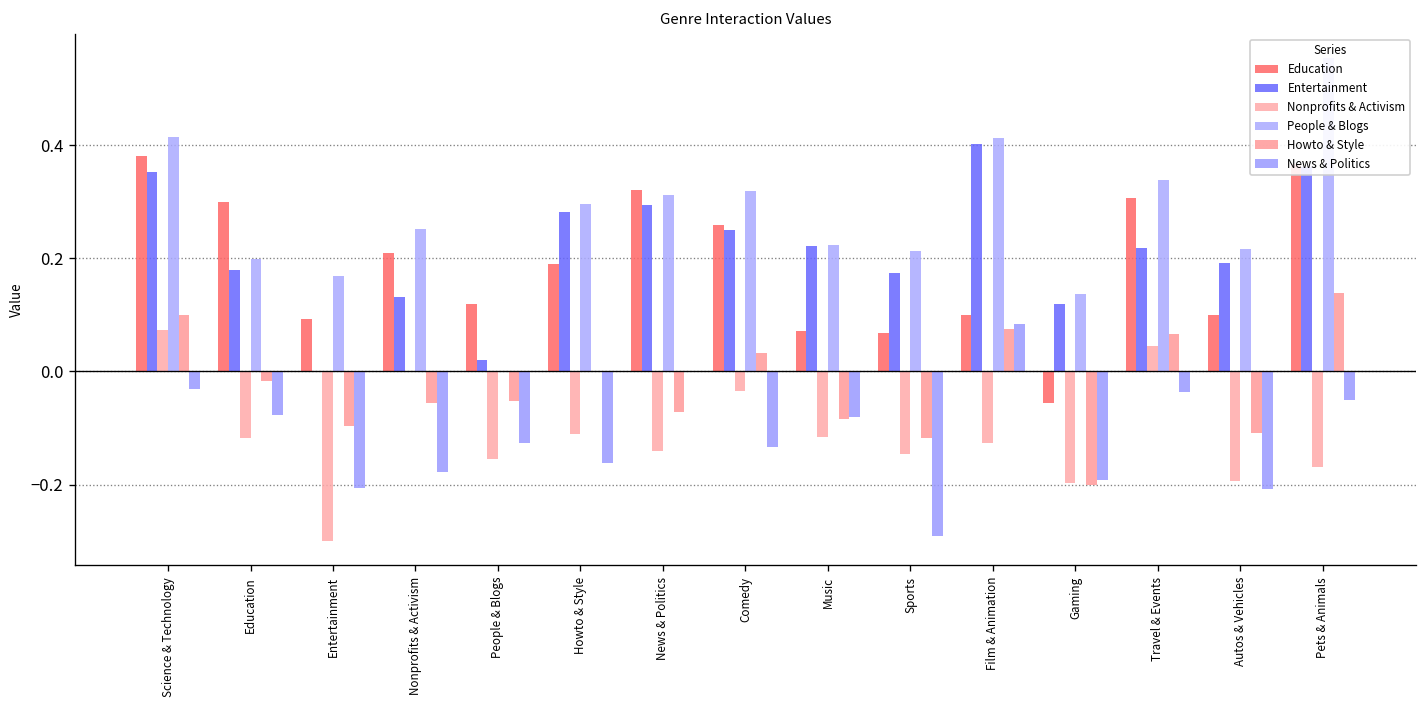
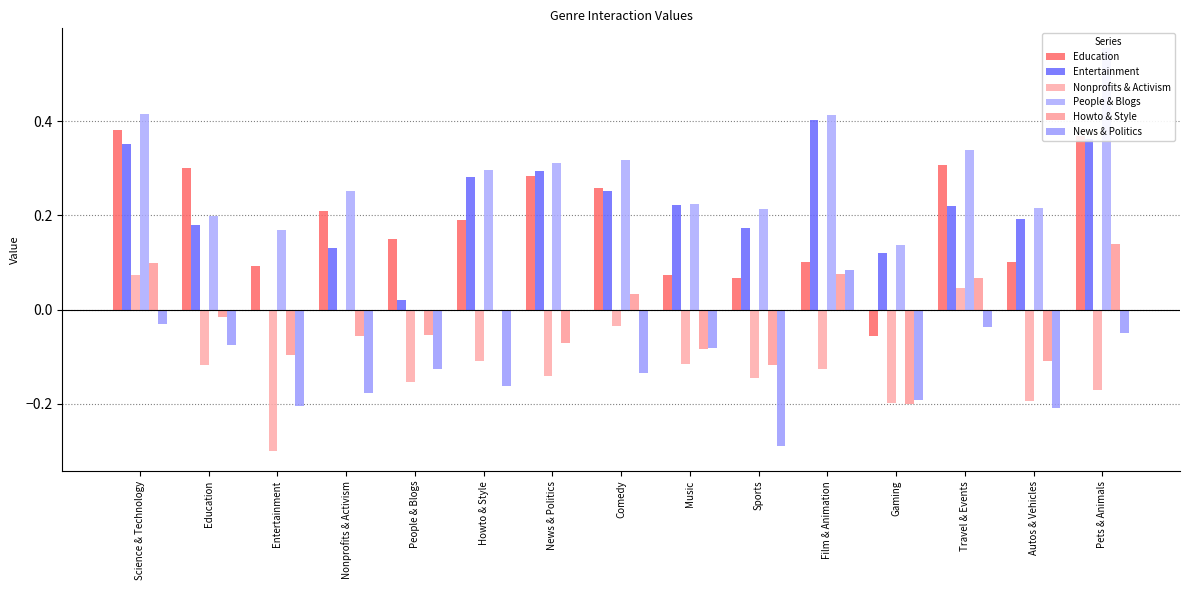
  {
    "Education": {
      "Science & Technology": 0.38,
      "Education": 0.30,
      "Entertainment": 0.09,
      "Nonprofits & Activism": 0.21,
-     "People & Blogs": 0.12,
+     "People & Blogs": 0.15,
      "Howto & Style": 0.19,
-     "News & Politics": 0.32,
+     "News & Politics": 0.28,
      "Comedy": 0.26,
      "Music": 0.07,
      "Sports": 0.07,
      "Film & Animation": 0.10,
      "Gaming": -0.06,
      "Travel & Events": 0.31,
      "Autos & Vehicles": 0.10
    },
    "Entertainment": {
      "Science & Technology": 0.35,
      "Education": 0.18,
      "Entertainment": 0.00,
      "Nonprofits & Activism": 0.13,
      "People & Blogs": 0.02,
      "Howto & Style": 0.28,
      "News & Politics": 0.29,
      "Comedy": 0.25,
      "Music": 0.22,
      "Sports": 0.17,
      "Film & Animation": 0.40,
      "Gaming": 0.12,
      "Travel & Events": 0.22,
      "Autos & Vehicles": 0.19
    }
  }
